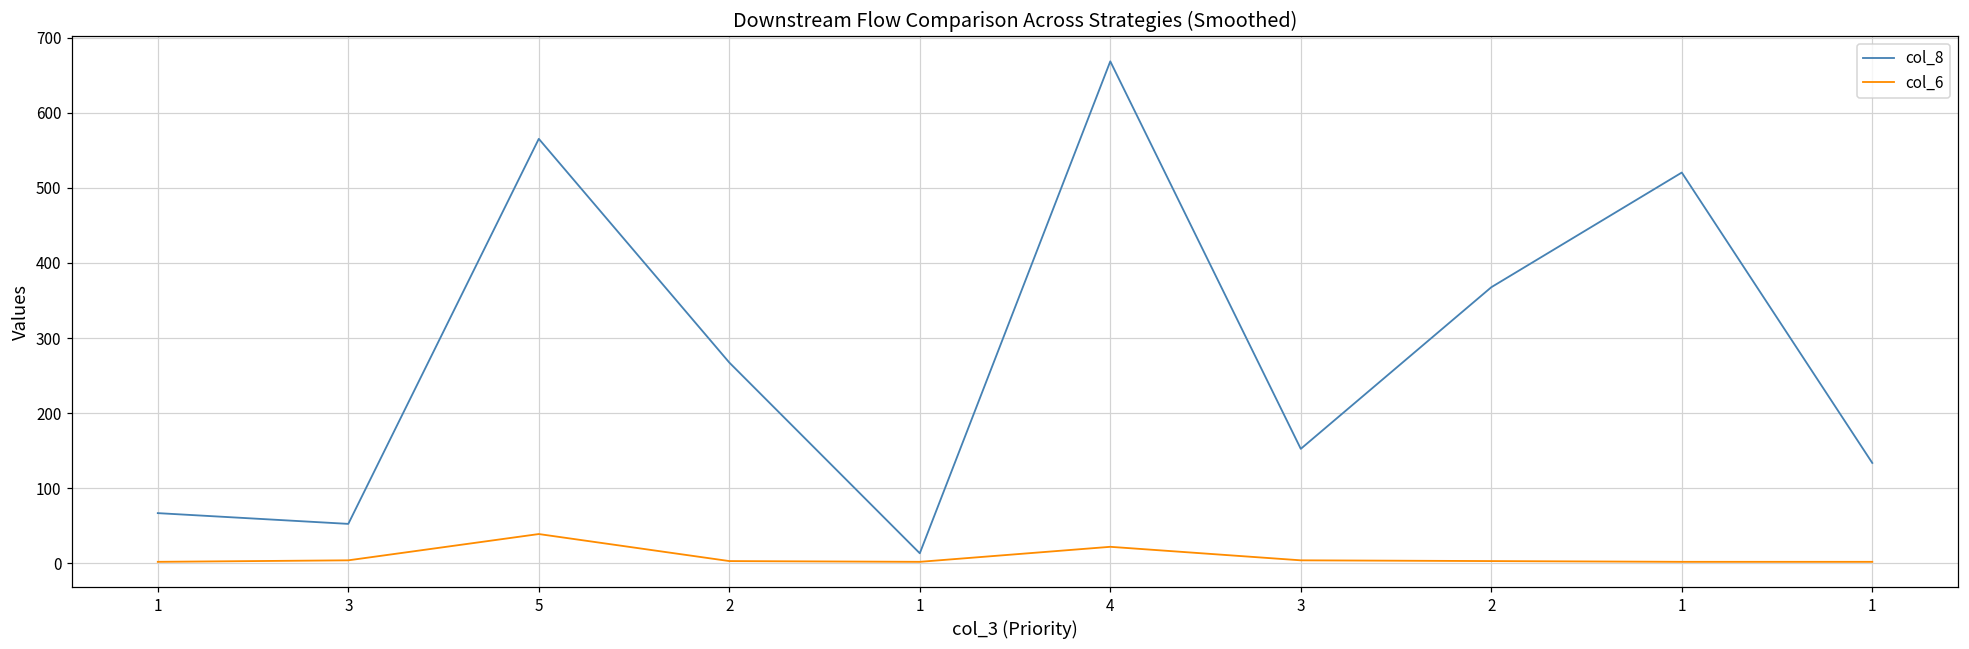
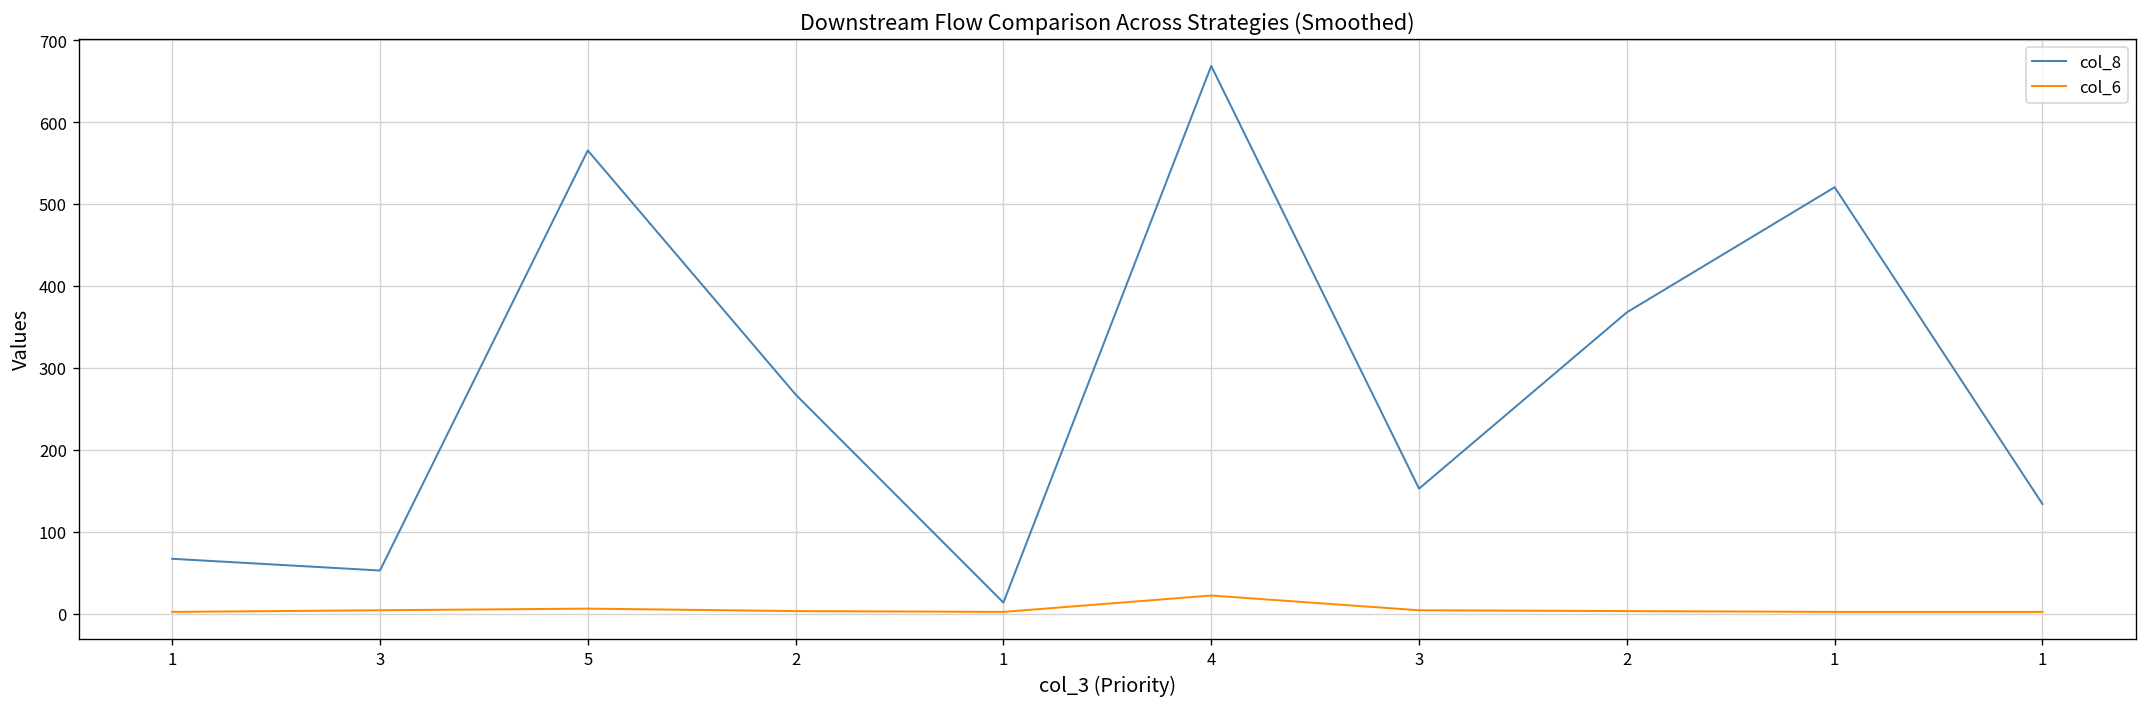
  {
    "col_8": {
      "5": 570,
      "4": 670
    },
    "col_6": {
-     "5": 40,
+     "5": 10,
      "4": 20
    }
  }
